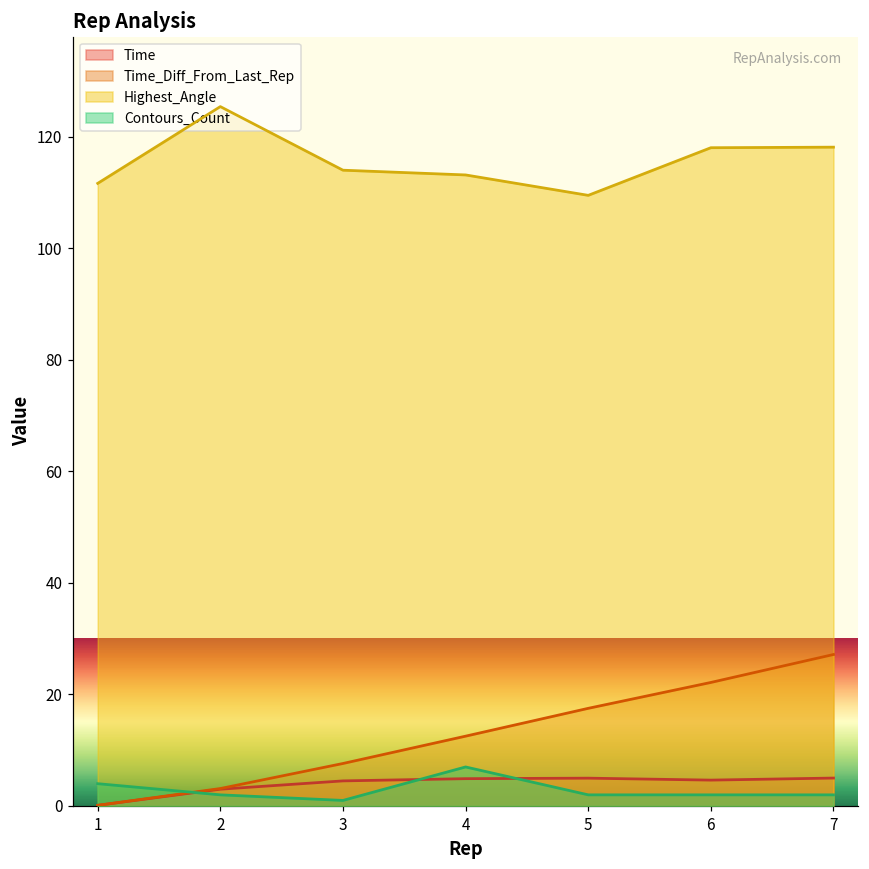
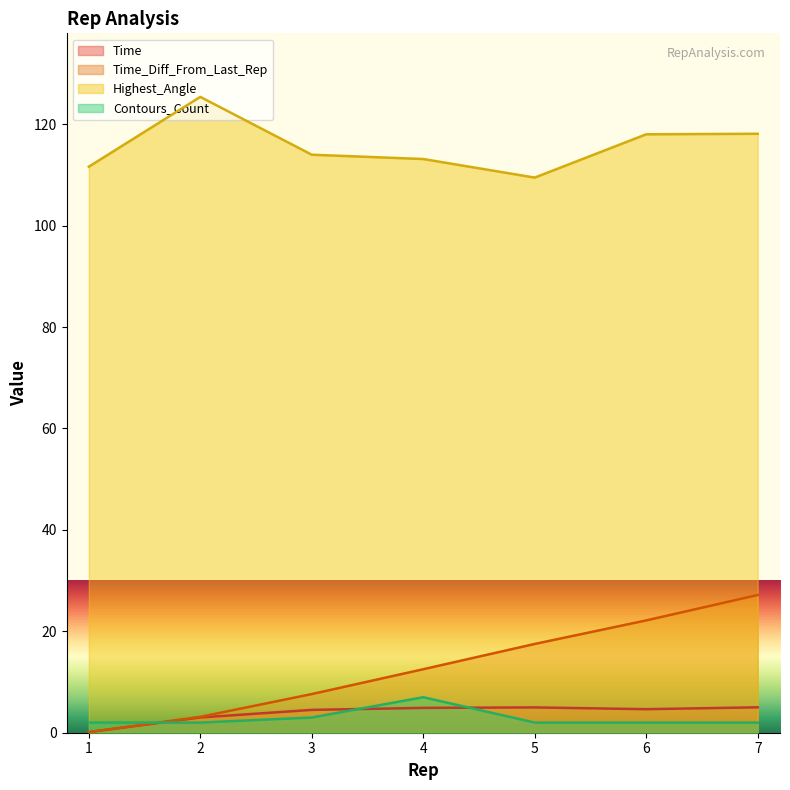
  {
    "Contours_Count": {
-     "1": 4,
+     "1": 2,
      "2": 2,
-     "3": 1,
+     "3": 3,
      "4": 7,
      "5": 2,
      "6": 2,
      "7": 2
    }
  }
